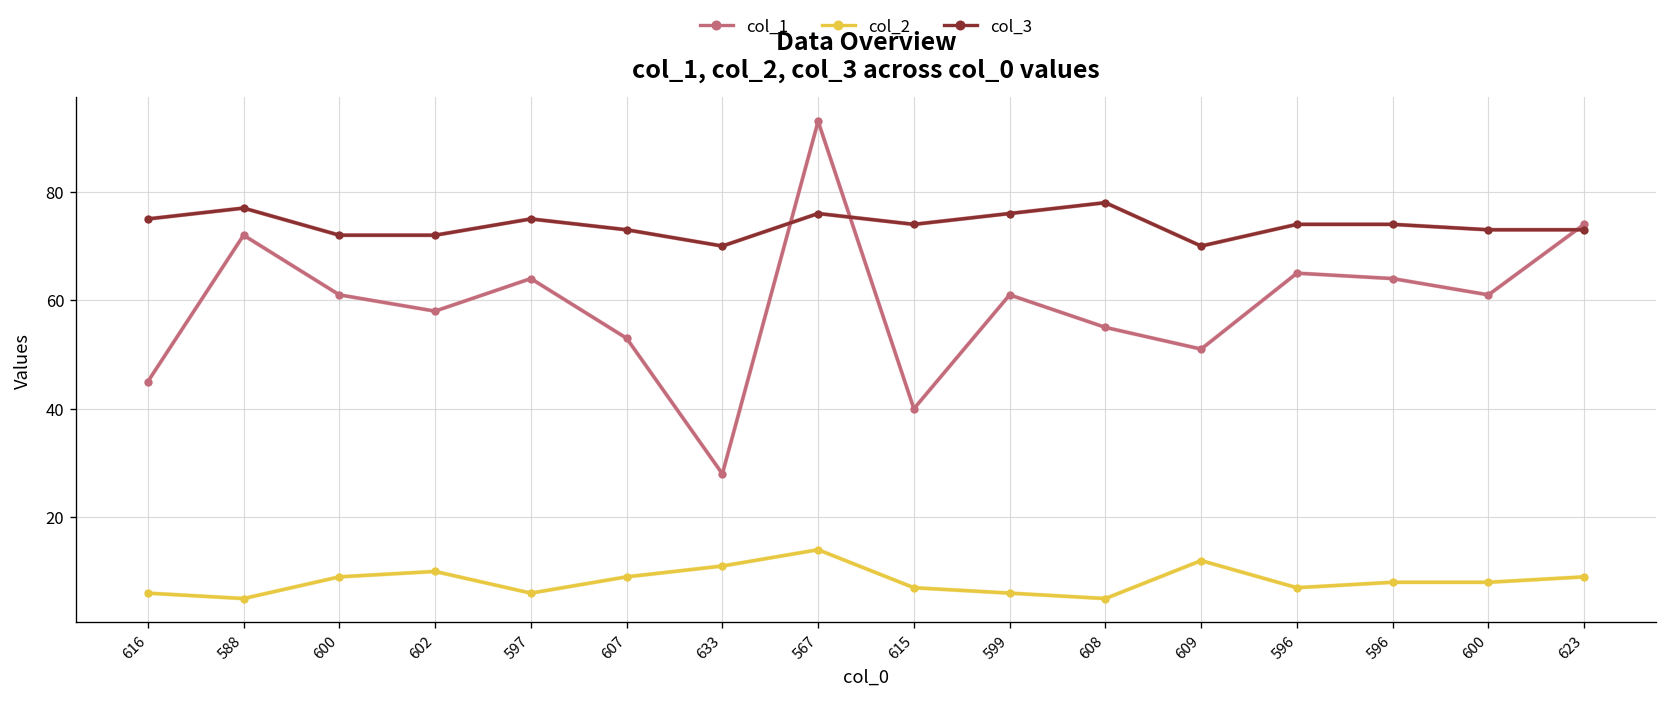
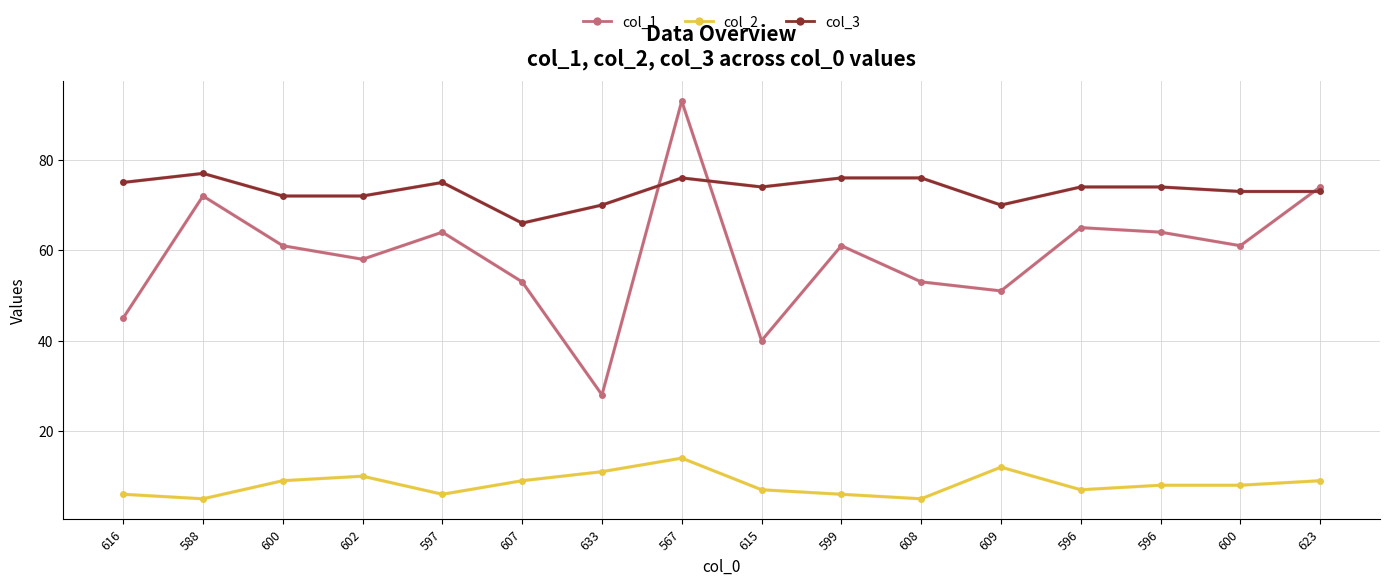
  {
    "col_1": {
      "616": 45,
      "588": 72,
      "602": 58,
      "597": 64,
      "607": 53,
      "633": 28,
      "567": 93,
      "615": 40,
      "599": 61,
-     "608": 55,
+     "608": 53,
      "609": 51,
      "623": 74
    },
    "col_2": {
      "616": 6,
      "588": 5,
      "602": 10,
      "597": 6,
      "607": 9,
      "633": 11,
      "567": 14,
      "615": 7,
      "599": 6,
      "608": 5,
      "609": 12,
      "623": 9
    },
    "col_3": {
      "616": 75,
      "588": 77,
      "602": 72,
      "597": 75,
-     "607": 73,
+     "607": 66,
      "633": 70,
      "567": 76,
      "615": 74,
      "599": 76,
-     "608": 78,
+     "608": 76,
      "609": 70,
      "623": 73
    }
  }
